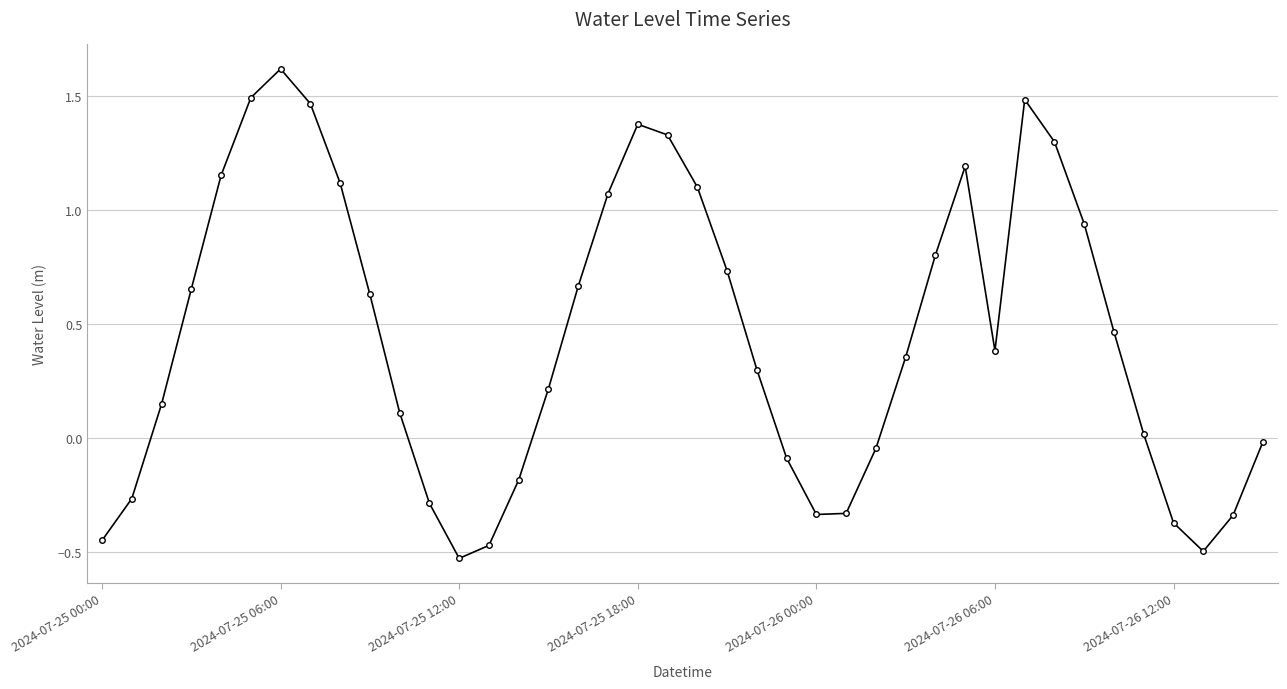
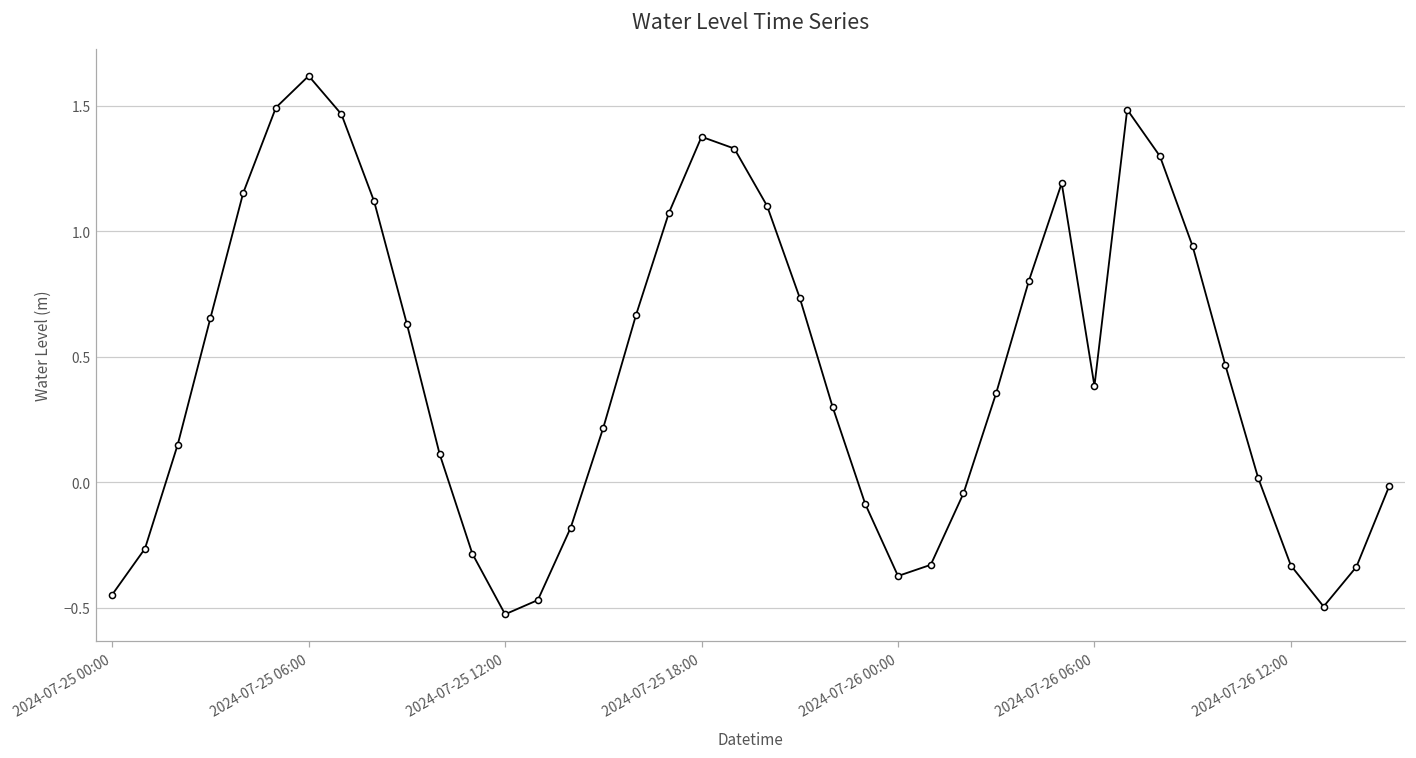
  {
    "2024-07-25 00:00": -0.45,
    "2024-07-25 06:00": 1.62,
    "2024-07-25 12:00": -0.53,
    "2024-07-25 18:00": 1.38,
-   "2024-07-26 00:00": -0.33,
+   "2024-07-26 00:00": -0.37,
    "2024-07-26 06:00": 0.38,
-   "2024-07-26 12:00": -0.37
+   "2024-07-26 12:00": -0.33
  }
